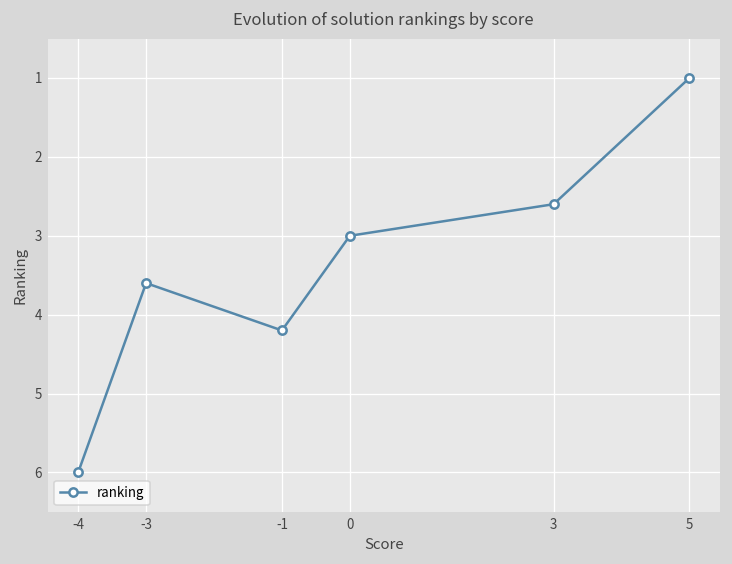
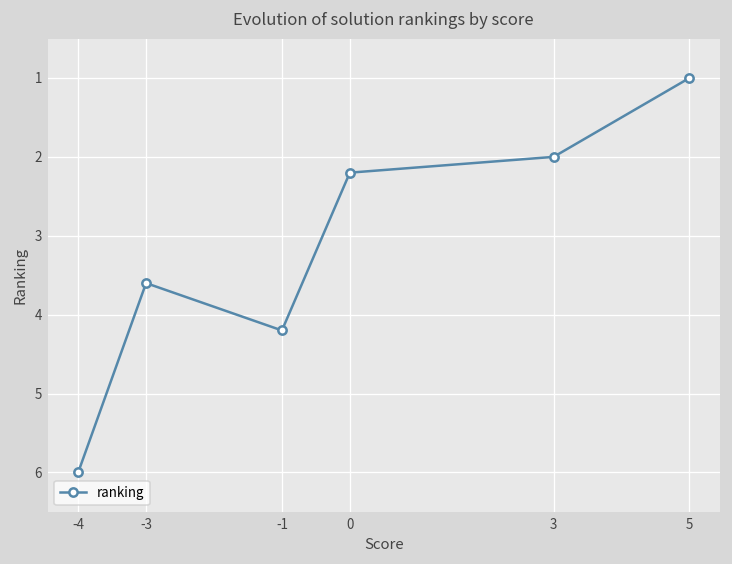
  {
    "-4": 6.0,
    "-3": 3.6,
    "-1": 4.2,
-   "0": 3.0,
-   "3": 2.6,
+   "0": 2.2,
+   "3": 2.0,
    "5": 1.0
  }
